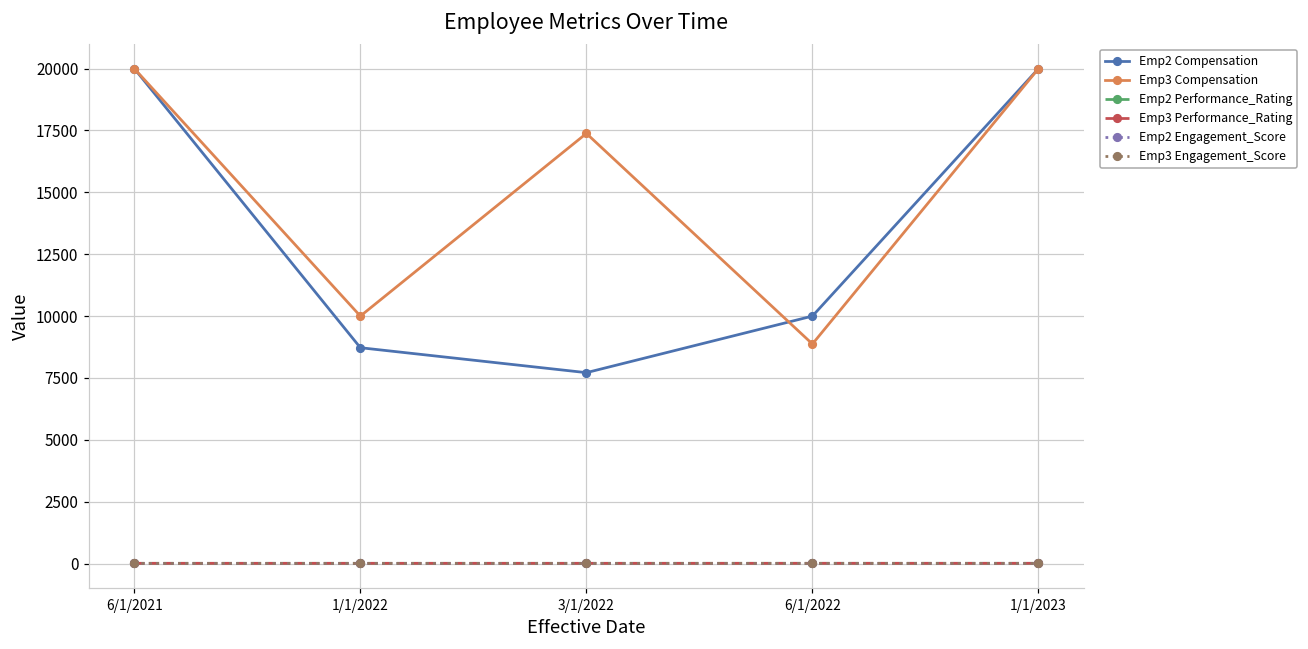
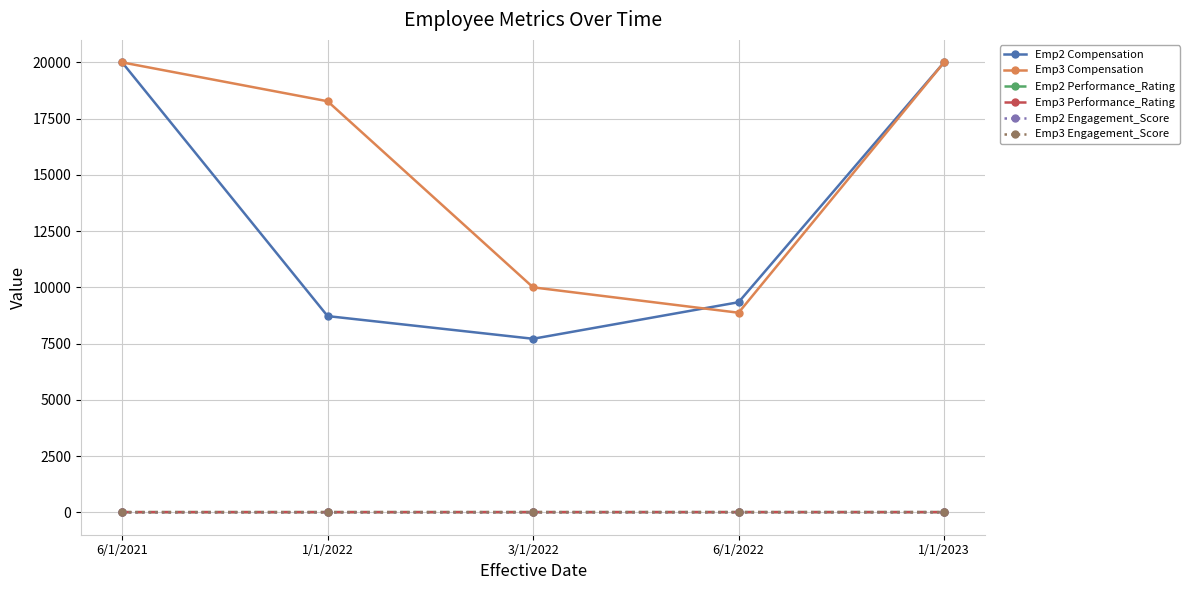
  {
    "Emp2 Compensation": {
      "1/1/2022": 8700,
      "3/1/2022": 7700,
-     "6/1/2022": 10000
+     "6/1/2022": 9300
    },
    "Emp3 Compensation": {
-     "1/1/2022": 10000,
-     "3/1/2022": 17400,
+     "1/1/2022": 18300,
+     "3/1/2022": 10000,
      "6/1/2022": 8900
    },
    "Emp3 Engagement_Score": {
      "6/1/2021": 0,
      "1/1/2022": 0,
      "3/1/2022": 0,
      "6/1/2022": 0,
      "1/1/2023": 0
    }
  }
